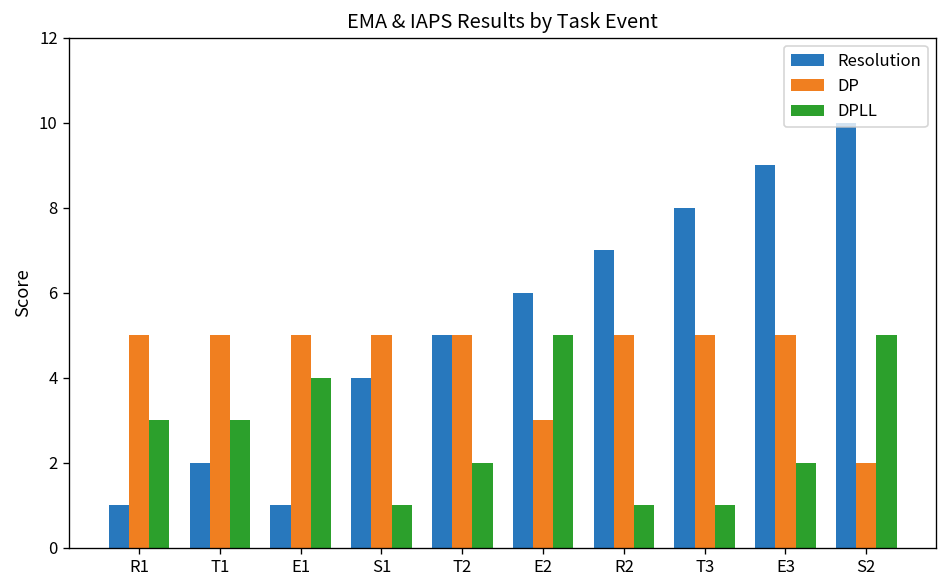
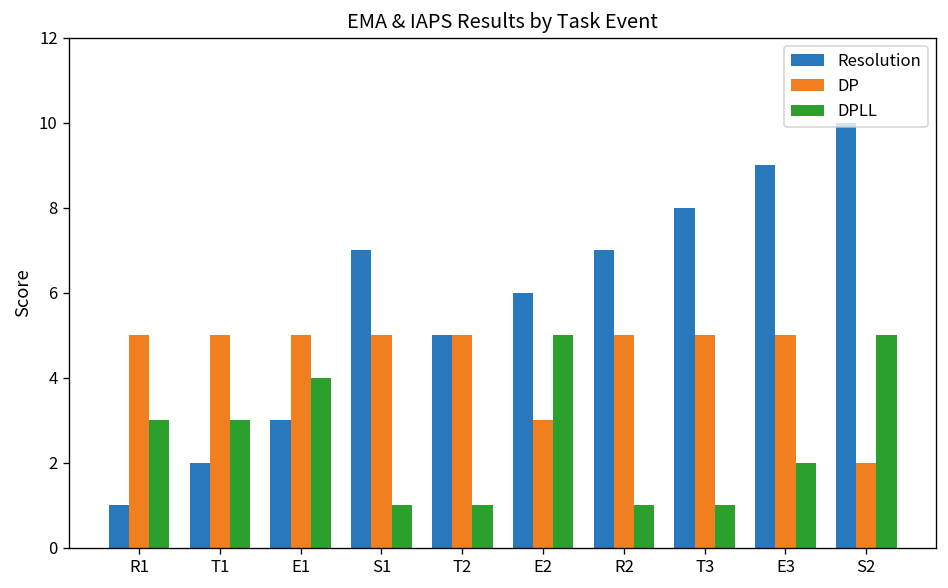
  {
    "Resolution": {
      "R1": 1,
      "T1": 2,
-     "E1": 1,
-     "S1": 4,
+     "E1": 3,
+     "S1": 7,
      "T2": 5,
      "E2": 6,
      "R2": 7,
      "T3": 8,
      "E3": 9
    },
    "DP": {
      "R1": 5,
      "T1": 5,
      "E1": 5,
      "S1": 5,
      "T2": 5,
      "E2": 3,
      "R2": 5,
      "T3": 5,
      "E3": 5,
      "S2": 2
    },
    "DPLL": {
      "R1": 3,
      "T1": 3,
      "E1": 4,
      "S1": 1,
-     "T2": 2,
+     "T2": 1,
      "E2": 5,
      "R2": 1,
      "T3": 1,
      "E3": 2,
      "S2": 5
    }
  }
